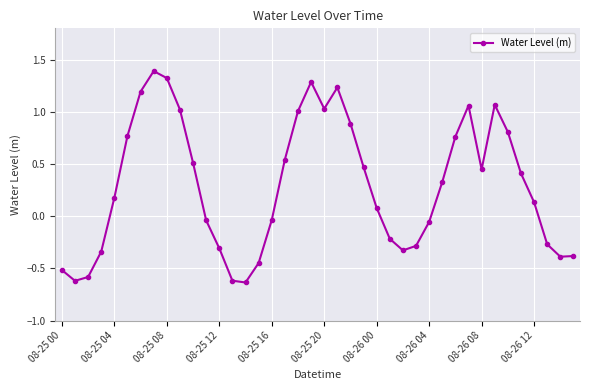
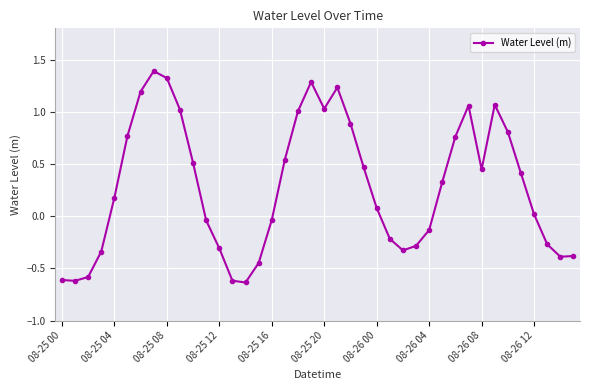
  {
-   "08-25 00": -0.52,
+   "08-25 00": -0.61,
    "08-25 04": 0.18,
    "08-25 08": 1.32,
    "08-25 12": -0.31,
    "08-25 16": -0.04,
    "08-25 20": 1.03,
    "08-26 00": 0.08,
-   "08-26 04": -0.05,
+   "08-26 04": -0.13,
    "08-26 08": 0.45,
-   "08-26 12": 0.13
+   "08-26 12": 0.02
  }
